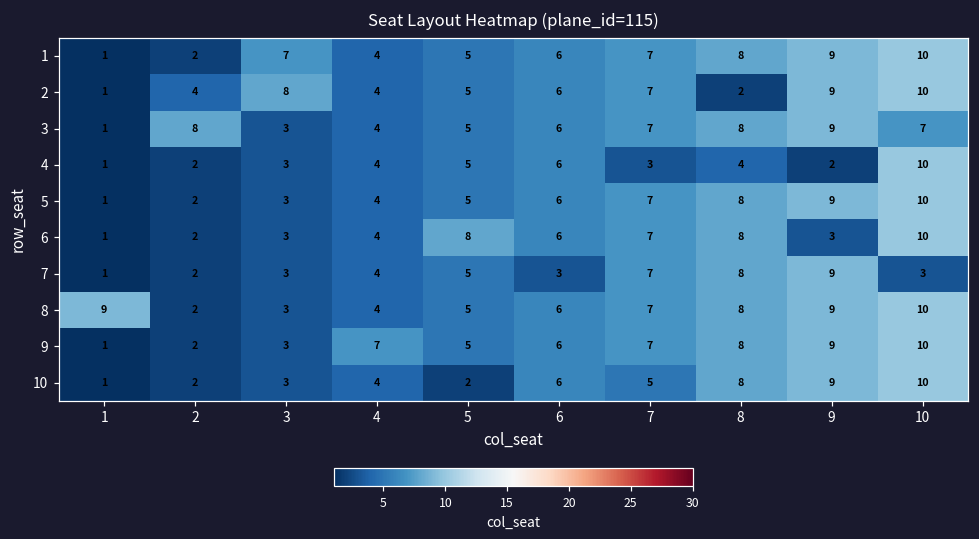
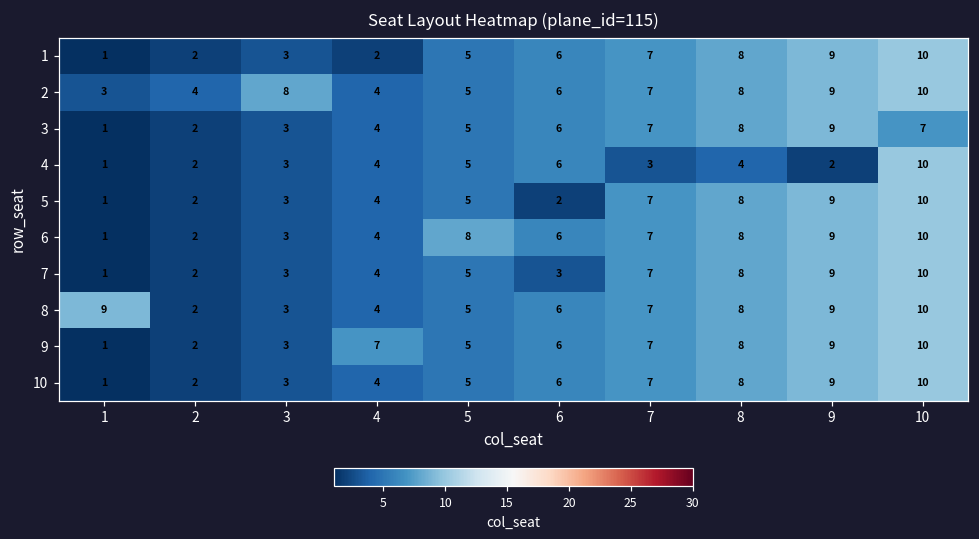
  {
    "1": {
      "1": 1,
      "2": 2,
-     "3": 7,
-     "4": 4,
+     "3": 3,
+     "4": 2,
      "5": 5,
      "6": 6,
      "7": 7,
      "8": 8,
      "9": 9,
      "10": 10
    },
    "2": {
-     "1": 1,
+     "1": 3,
      "2": 4,
      "3": 8,
      "4": 4,
      "5": 5,
      "6": 6,
      "7": 7,
-     "8": 2,
+     "8": 8,
      "9": 9,
      "10": 10
    },
    "3": {
      "1": 1,
-     "2": 8,
+     "2": 2,
      "3": 3,
      "4": 4,
      "5": 5,
      "6": 6,
      "7": 7,
      "8": 8,
      "9": 9,
      "10": 7
    },
    "4": {
      "1": 1,
      "2": 2,
      "3": 3,
      "4": 4,
      "5": 5,
      "6": 6,
      "7": 3,
      "8": 4,
      "9": 2,
      "10": 10
    },
    "5": {
      "1": 1,
      "2": 2,
      "3": 3,
      "4": 4,
      "5": 5,
-     "6": 6,
+     "6": 2,
      "7": 7,
      "8": 8,
      "9": 9,
      "10": 10
    },
    "6": {
      "1": 1,
      "2": 2,
      "3": 3,
      "4": 4,
      "5": 8,
      "6": 6,
      "7": 7,
      "8": 8,
-     "9": 3,
+     "9": 9,
      "10": 10
    },
    "7": {
      "1": 1,
      "2": 2,
      "3": 3,
      "4": 4,
      "5": 5,
      "6": 3,
      "7": 7,
      "8": 8,
      "9": 9,
-     "10": 3
+     "10": 10
    },
    "8": {
      "1": 9,
      "2": 2,
      "3": 3,
      "4": 4,
      "5": 5,
      "6": 6,
      "7": 7,
      "8": 8,
      "9": 9,
      "10": 10
    },
    "9": {
      "1": 1,
      "2": 2,
      "3": 3,
      "4": 7,
      "5": 5,
      "6": 6,
      "7": 7,
      "8": 8,
      "9": 9,
      "10": 10
    },
    "10": {
      "1": 1,
      "2": 2,
      "3": 3,
      "4": 4,
-     "5": 2,
+     "5": 5,
      "6": 6,
-     "7": 5,
+     "7": 7,
      "8": 8,
      "9": 9,
      "10": 10
    }
  }
